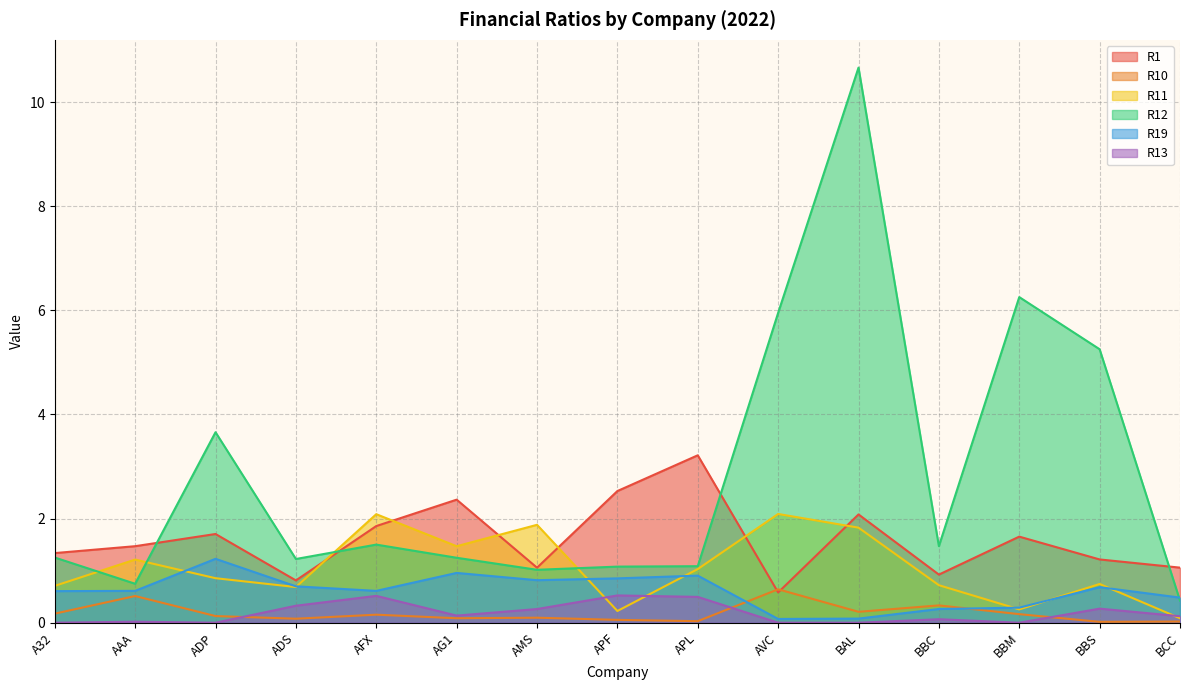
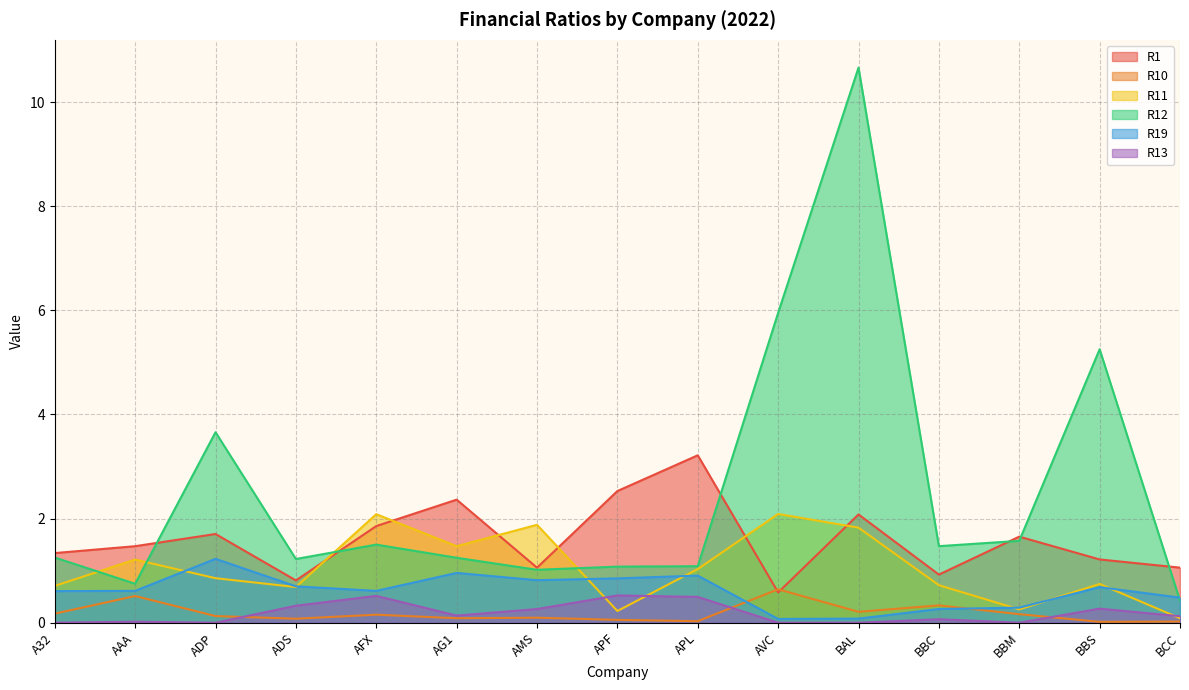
  {
    "R11": {
      "A32": 0.7,
      "AAA": 1.2,
      "ADP": 0.9,
      "AFX": 2.1,
      "AG1": 1.5,
      "AMS": 1.9,
      "APF": 0.2,
      "APL": 1.0,
      "AVC": 2.1,
      "BAL": 1.8,
      "BBC": 0.7,
      "BBS": 0.7
    },
    "R12": {
      "A32": 1.3,
      "AAA": 0.7,
      "ADP": 3.7,
      "ADS": 1.2,
      "AFX": 1.5,
      "AG1": 1.2,
      "APF": 1.1,
      "APL": 1.1,
      "AVC": 6.0,
      "BAL": 10.7,
      "BBC": 1.5,
-     "BBM": 6.3,
+     "BBM": 1.6,
      "BBS": 5.3,
      "BCC": 0.4
    },
    "R19": {
      "A32": 0.6,
      "AAA": 0.6,
      "ADP": 1.2,
      "AFX": 0.6,
      "AG1": 1.0,
      "AMS": 0.8,
      "APF": 0.9,
      "APL": 0.9,
      "AVC": 0.1,
      "BAL": 0.1,
      "BBC": 0.3,
      "BBS": 0.7,
      "BCC": 0.5
    },
    "R13": {
      "A32": 0.0,
      "AAA": 0.0,
      "ADP": 0.0,
      "ADS": 0.3,
      "AFX": 0.5,
      "AG1": 0.1,
      "AMS": 0.3,
      "APF": 0.5,
      "APL": 0.5,
      "AVC": 0.0,
      "BAL": 0.0,
      "BBC": 0.1,
      "BBM": 0.0,
      "BBS": 0.3
    }
  }
